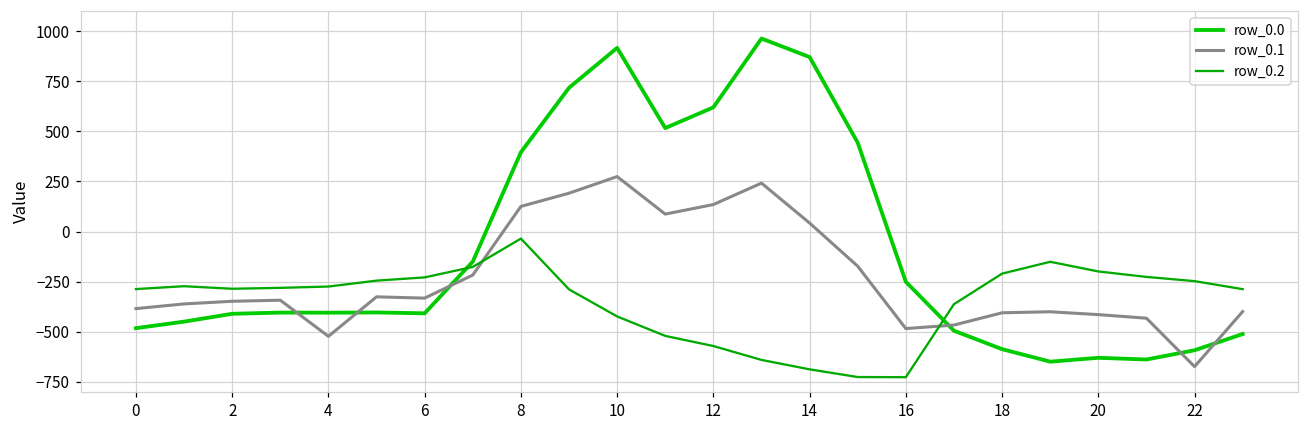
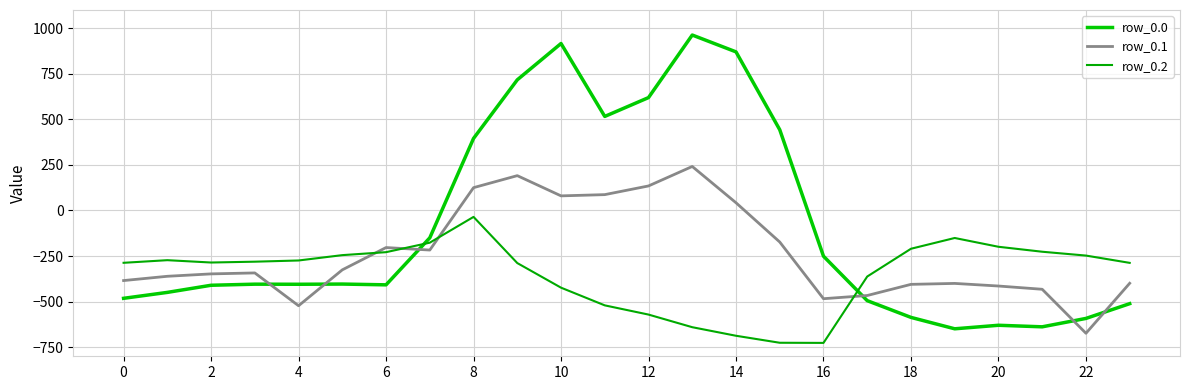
  {
    "row_0.1": {
      "0": -380,
      "2": -350,
      "4": -520,
-     "6": -330,
+     "6": -200,
      "8": 130,
-     "10": 270,
+     "10": 80,
      "12": 130,
      "14": 40,
      "16": -480,
      "18": -410,
      "20": -410,
      "22": -670
    }
  }
